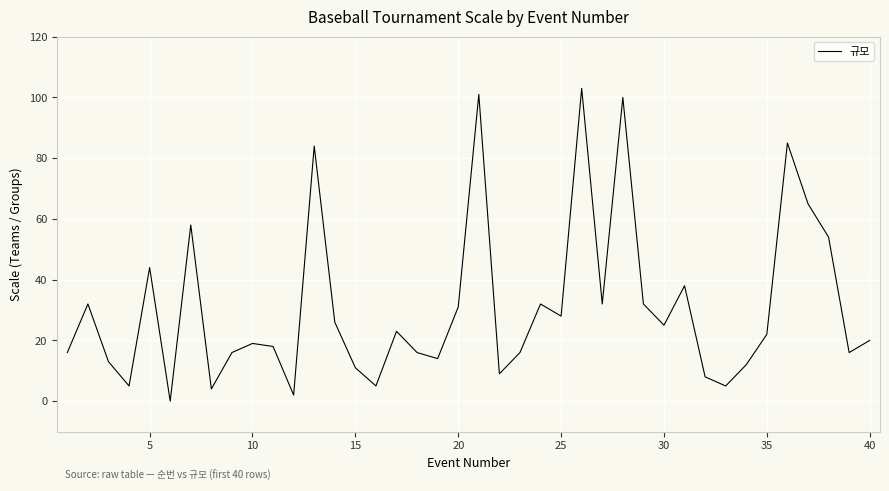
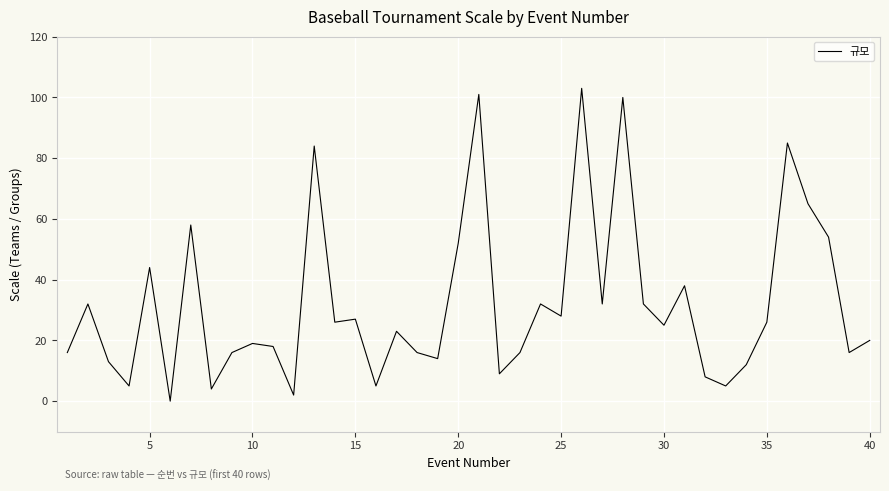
  {
    "5": 44,
    "10": 19,
-   "15": 11,
-   "20": 31,
+   "15": 27,
+   "20": 52,
    "25": 28,
    "30": 25,
-   "35": 22,
+   "35": 26,
    "40": 20
  }
